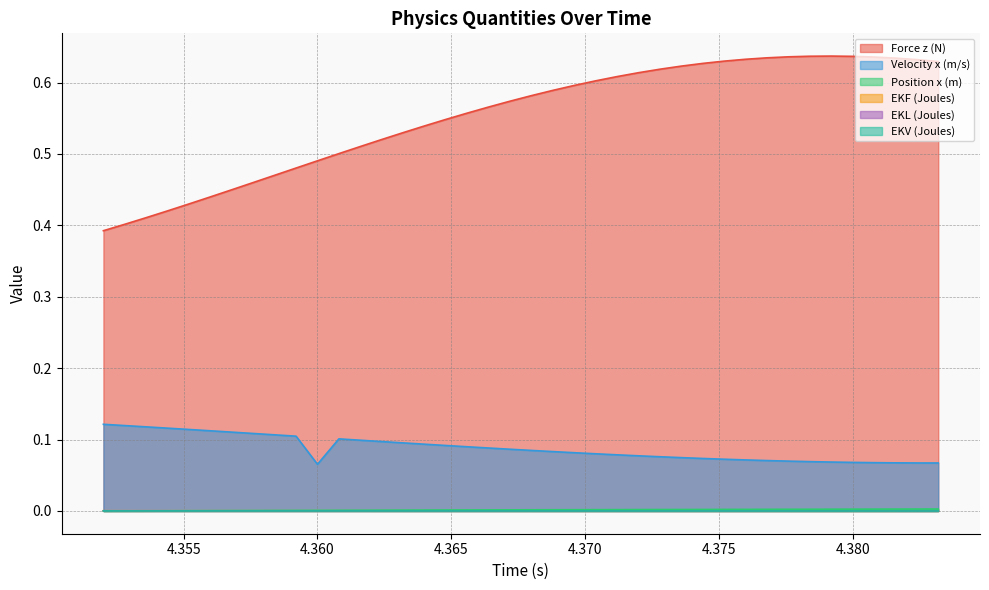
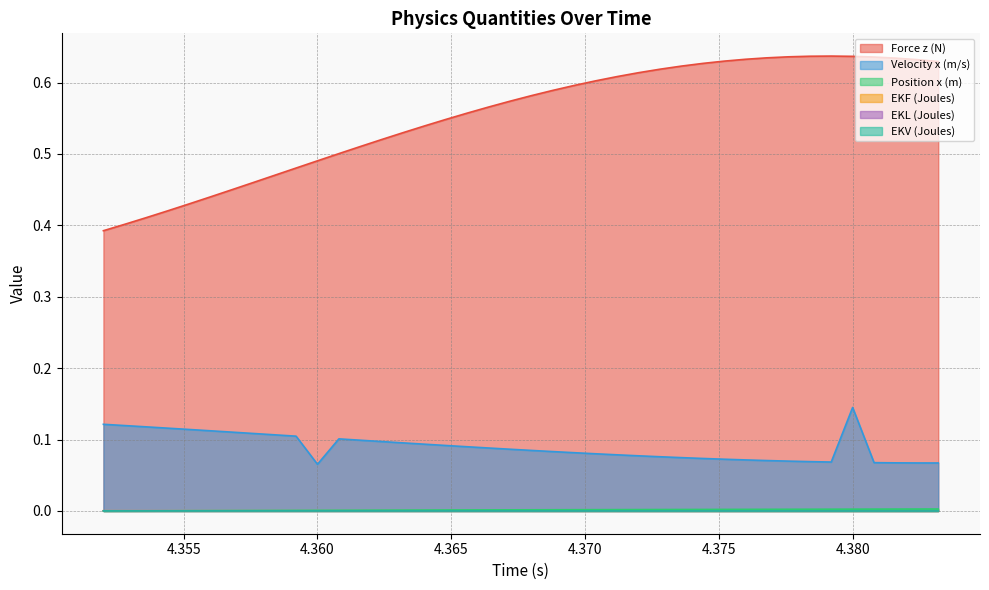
  {
    "Force z (N)": {
      "4.360": 0.49,
      "4.380": 0.64
    },
    "Velocity x (m/s)": {
      "4.360": 0.07,
-     "4.380": 0.07
+     "4.380": 0.14
    }
  }
